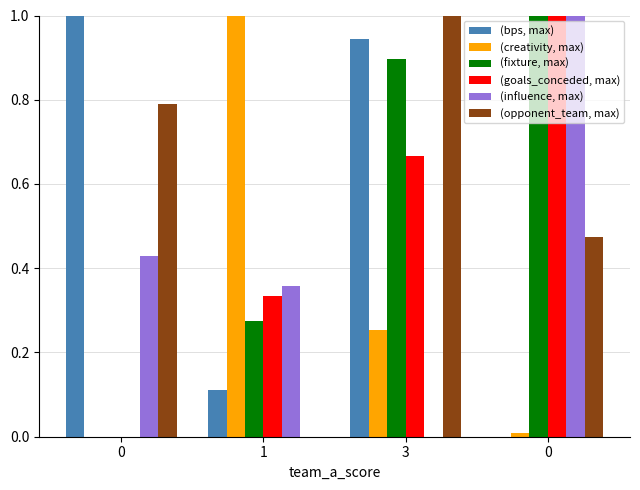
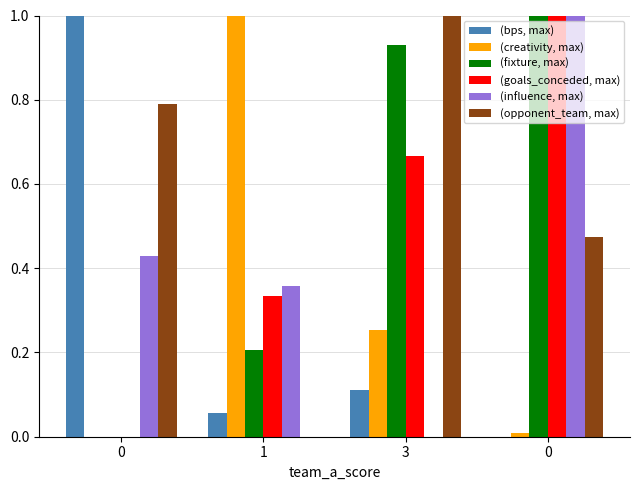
  {
    "(bps, max)": {
-     "1": 0.11,
-     "3": 0.94
+     "1": 0.06,
+     "3": 0.11
    },
    "(creativity, max)": {
      "1": 1.00,
      "3": 0.25
    },
    "(fixture, max)": {
-     "1": 0.28,
-     "3": 0.90
+     "1": 0.21,
+     "3": 0.93
    },
    "(goals_conceded, max)": {
      "1": 0.33,
      "3": 0.67
    },
    "(influence, max)": {
      "1": 0.36,
      "3": 0.00
    },
    "(opponent_team, max)": {
      "1": 0.00,
      "3": 1.00
    }
  }
